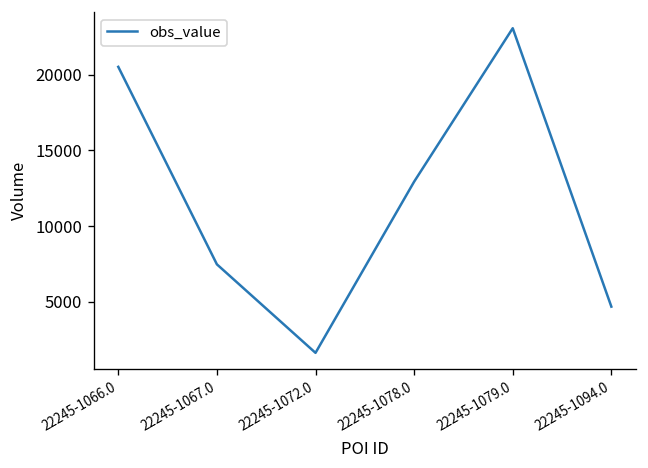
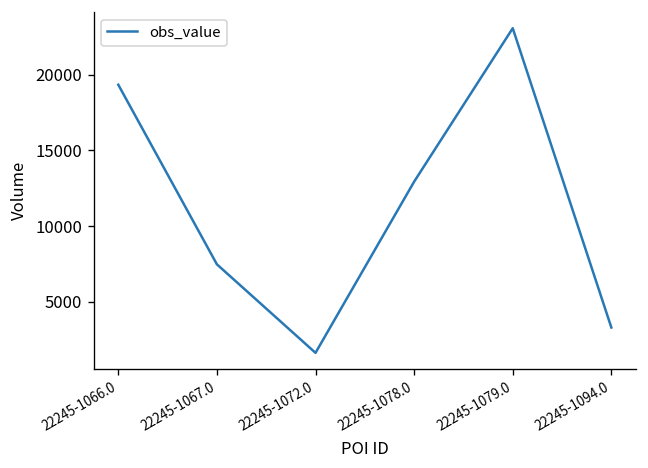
  {
-   "22245-1066.0": 20500,
+   "22245-1066.0": 19300,
    "22245-1067.0": 7500,
    "22245-1072.0": 1600,
    "22245-1078.0": 12900,
    "22245-1079.0": 23100,
-   "22245-1094.0": 4700
+   "22245-1094.0": 3300
  }
